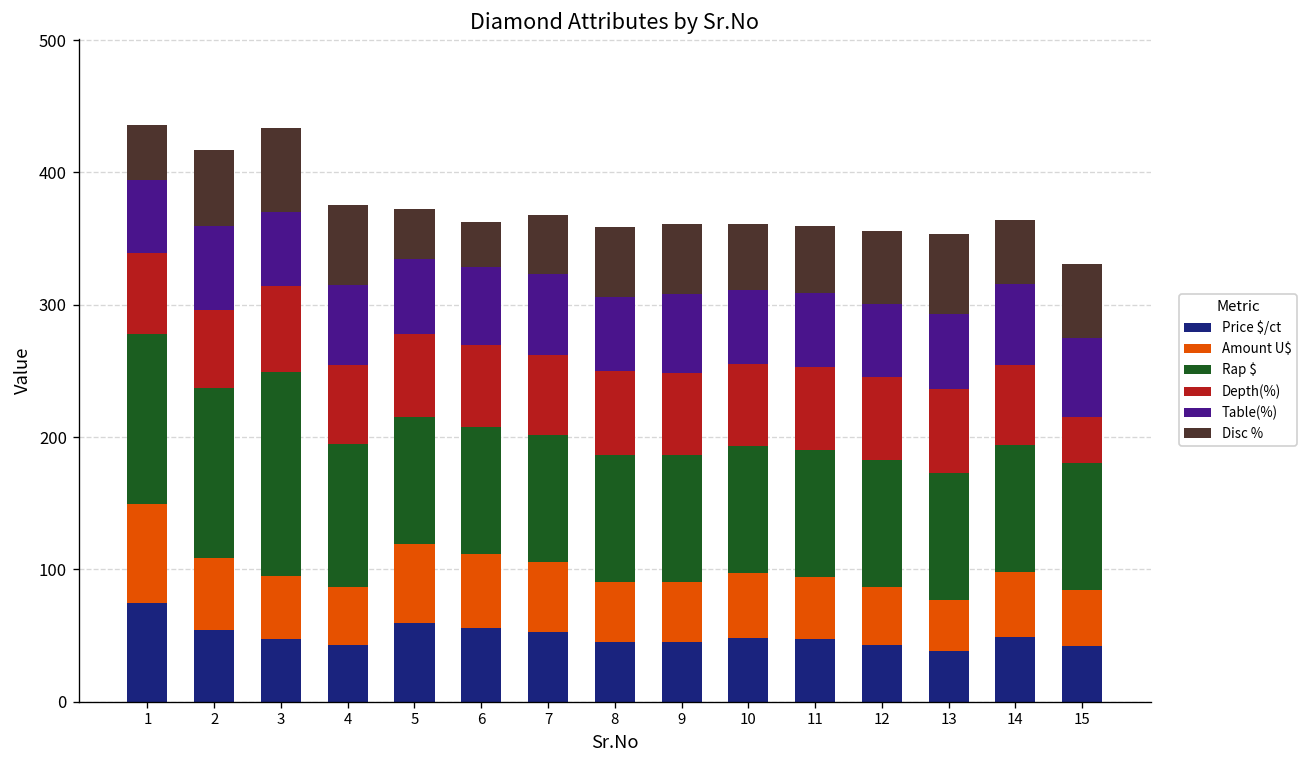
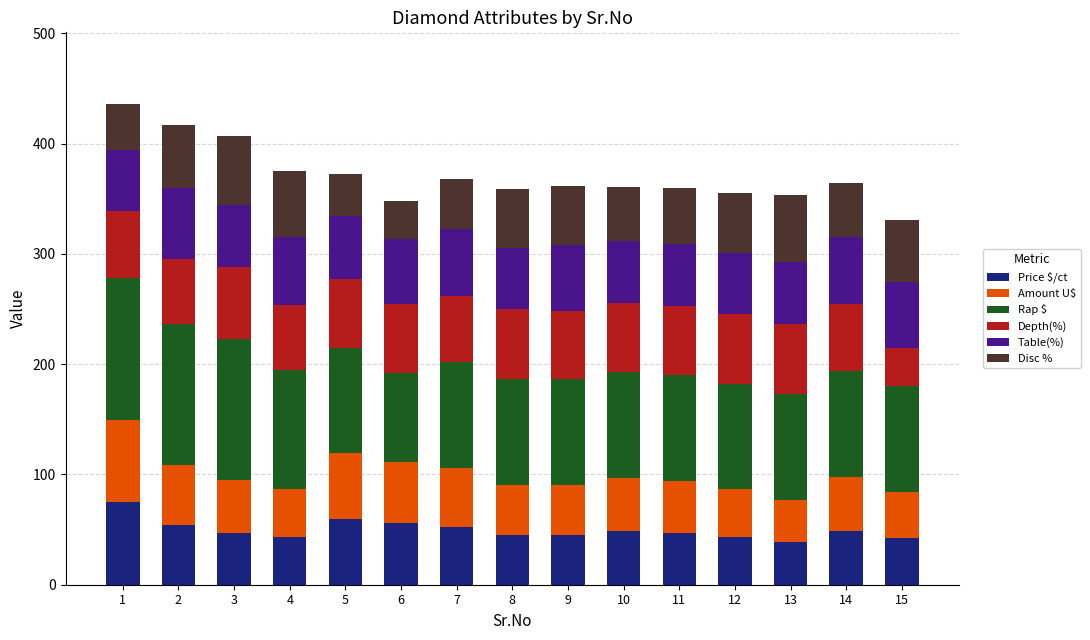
  {
    "Amount U$": {
      "1": 75,
      "2": 54,
      "3": 47,
      "4": 43,
      "5": 60,
      "6": 56,
      "7": 53,
      "8": 45,
      "9": 45,
      "10": 48,
      "11": 47,
      "12": 43,
      "13": 38,
      "14": 49,
      "15": 42
    },
    "Rap $": {
      "1": 128,
      "2": 128,
-     "3": 154,
+     "3": 128,
      "4": 108,
      "5": 96,
-     "6": 96,
+     "6": 81,
      "7": 96,
      "8": 96,
      "9": 96,
      "10": 96,
      "11": 96,
      "12": 96,
      "13": 96,
      "14": 96,
      "15": 96
    },
    "Depth(%)": {
      "1": 61,
      "2": 59,
      "3": 65,
      "4": 60,
      "5": 63,
      "6": 62,
      "7": 60,
      "8": 63,
      "9": 62,
      "10": 63,
      "11": 63,
      "12": 63,
      "13": 63,
      "14": 61,
      "15": 35
    },
    "Disc %": {
      "1": 42,
      "2": 58,
      "3": 63,
      "4": 60,
      "5": 38,
      "6": 34,
      "7": 45,
      "8": 53,
      "9": 53,
      "10": 49,
      "11": 51,
      "12": 55,
      "13": 60,
      "14": 49,
      "15": 56
    }
  }
